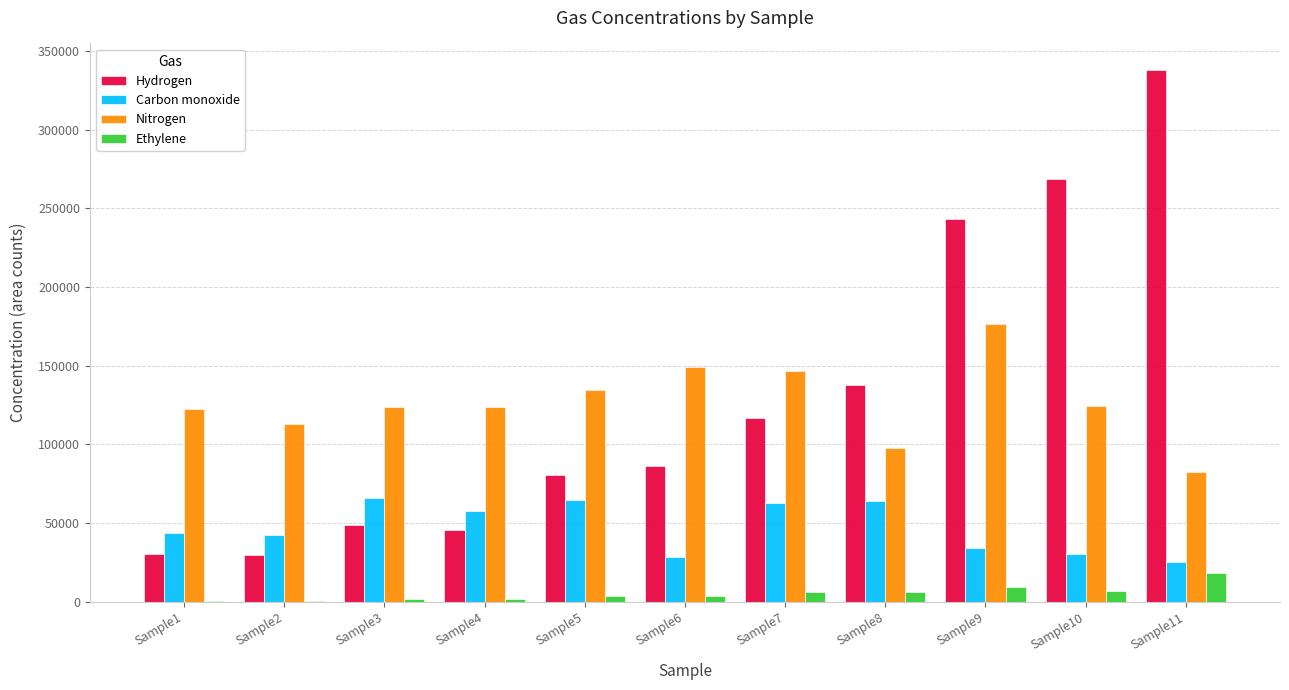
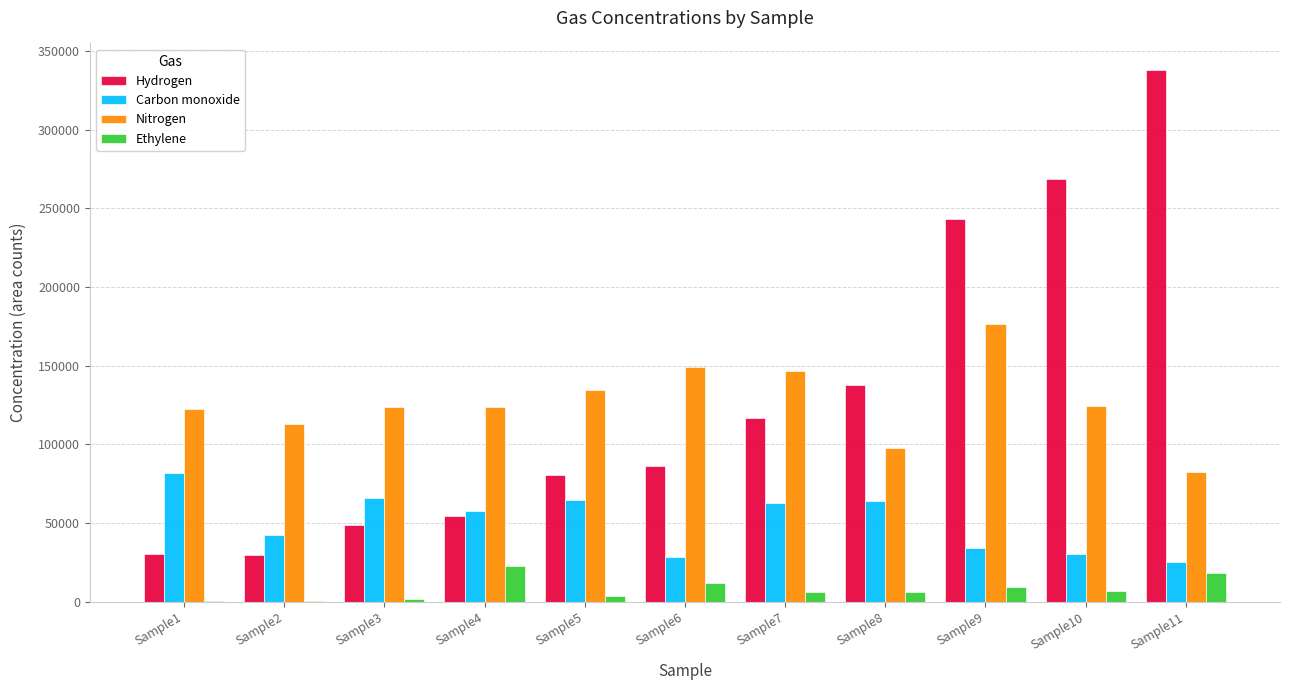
  {
    "Hydrogen": {
      "Sample1": 30000,
      "Sample2": 30000,
      "Sample3": 49000,
-     "Sample4": 46000,
+     "Sample4": 54000,
      "Sample5": 80000,
      "Sample6": 86000,
      "Sample7": 117000,
      "Sample8": 138000,
      "Sample9": 243000,
      "Sample10": 269000,
      "Sample11": 338000
    },
    "Carbon monoxide": {
-     "Sample1": 44000,
+     "Sample1": 82000,
      "Sample2": 42000,
      "Sample3": 66000,
      "Sample4": 58000,
      "Sample5": 65000,
      "Sample6": 28000,
      "Sample7": 63000,
      "Sample8": 64000,
      "Sample9": 34000,
      "Sample10": 31000,
      "Sample11": 26000
    },
    "Nitrogen": {
      "Sample1": 122000,
      "Sample2": 113000,
      "Sample3": 124000,
      "Sample4": 124000,
      "Sample5": 135000,
      "Sample6": 149000,
      "Sample7": 146000,
      "Sample8": 98000,
      "Sample9": 176000,
      "Sample10": 125000,
      "Sample11": 83000
    },
    "Ethylene": {
      "Sample3": 2000,
-     "Sample4": 2000,
+     "Sample4": 23000,
      "Sample5": 4000,
-     "Sample6": 4000,
+     "Sample6": 12000,
      "Sample7": 6000,
      "Sample8": 7000,
      "Sample9": 9000,
      "Sample10": 7000,
      "Sample11": 18000
    }
  }
